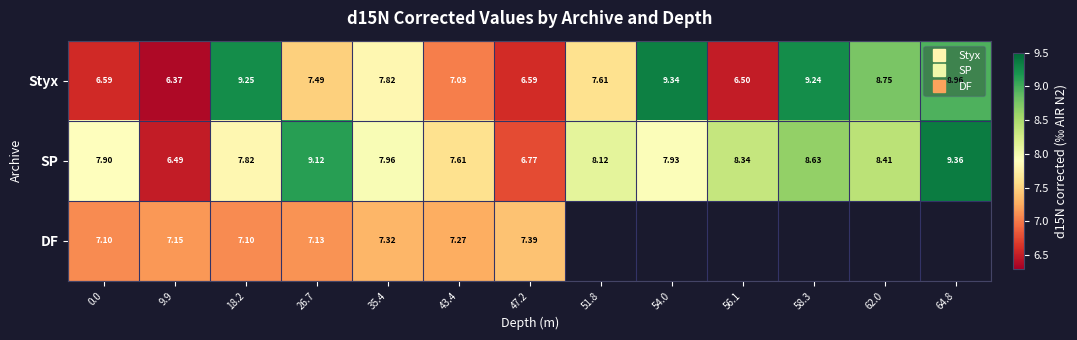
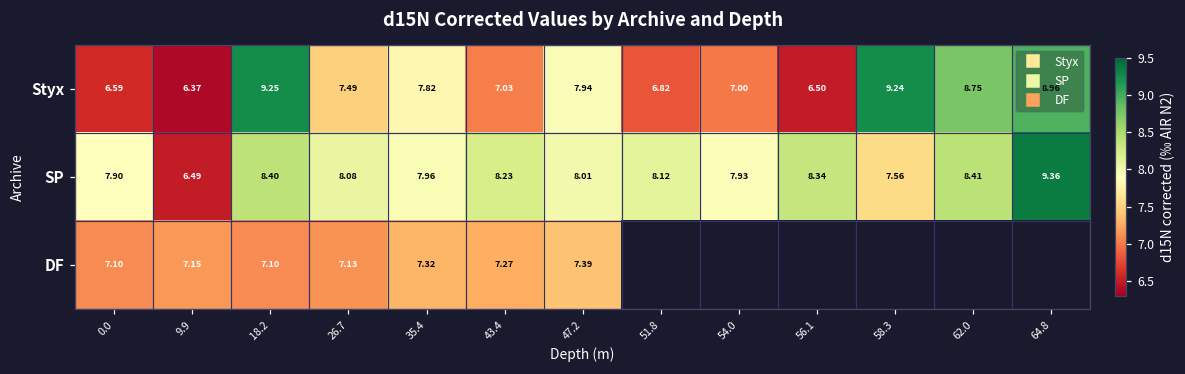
  {
    "Styx": {
      "0.0": 6.59,
      "9.9": 6.37,
      "18.2": 9.25,
      "26.7": 7.49,
      "35.4": 7.82,
      "43.4": 7.03,
-     "47.2": 6.59,
-     "51.8": 7.61,
-     "54.0": 9.34,
+     "47.2": 7.94,
+     "51.8": 6.82,
+     "54.0": 7.00,
      "56.1": 6.50,
      "58.3": 9.24,
      "62.0": 8.75
    },
    "SP": {
      "0.0": 7.90,
      "9.9": 6.49,
-     "18.2": 7.82,
-     "26.7": 9.12,
+     "18.2": 8.40,
+     "26.7": 8.08,
      "35.4": 7.96,
-     "43.4": 7.61,
-     "47.2": 6.77,
+     "43.4": 8.23,
+     "47.2": 8.01,
      "51.8": 8.12,
      "54.0": 7.93,
      "56.1": 8.34,
-     "58.3": 8.63,
+     "58.3": 7.56,
      "62.0": 8.41,
      "64.8": 9.36
    },
    "DF": {
      "0.0": 7.10,
      "9.9": 7.15,
      "18.2": 7.10,
      "26.7": 7.13,
      "35.4": 7.32,
      "43.4": 7.27,
      "47.2": 7.39
    }
  }
